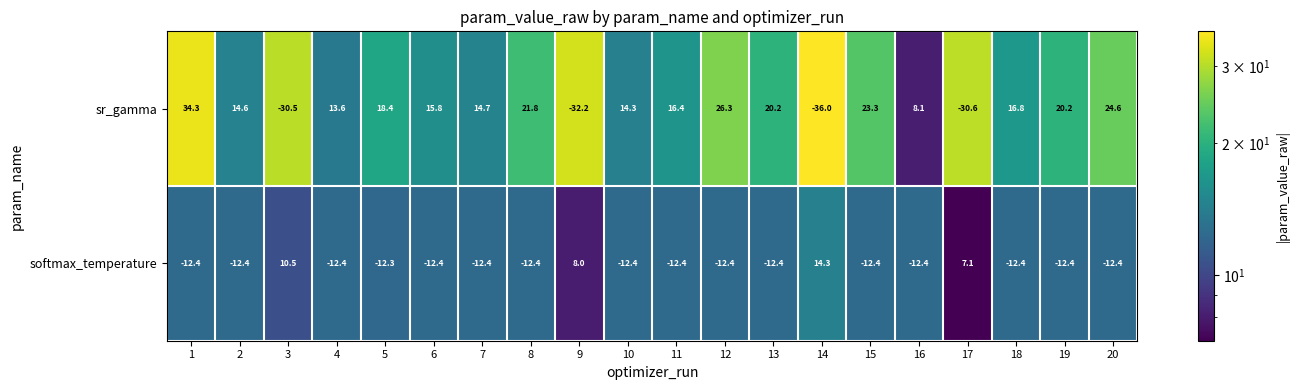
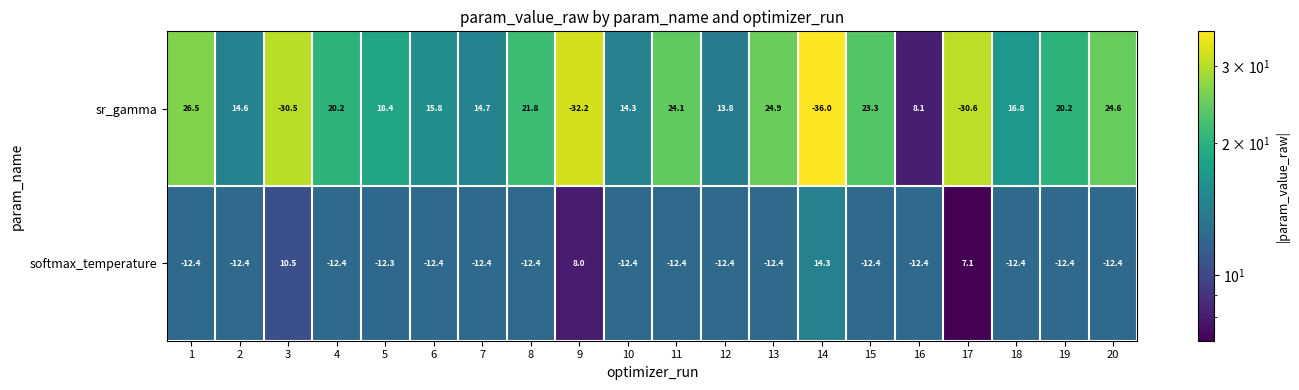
  {
    "sr_gamma": {
-     "1": 34.3,
+     "1": 26.5,
      "2": 14.6,
      "3": -30.5,
-     "4": 13.6,
+     "4": 20.2,
      "5": 18.4,
      "6": 15.8,
      "7": 14.7,
      "8": 21.8,
      "9": -32.2,
      "10": 14.3,
-     "11": 16.4,
-     "12": 26.3,
-     "13": 20.2,
+     "11": 24.1,
+     "12": 13.8,
+     "13": 24.9,
      "14": -36.0,
      "15": 23.3,
      "16": 8.1,
      "17": -30.6,
      "18": 16.8,
      "19": 20.2,
      "20": 24.6
    },
    "softmax_temperature": {
      "1": -12.4,
      "2": -12.4,
      "3": 10.5,
      "4": -12.4,
      "5": -12.3,
      "6": -12.4,
      "7": -12.4,
      "8": -12.4,
      "9": 8.0,
      "10": -12.4,
      "11": -12.4,
      "12": -12.4,
      "13": -12.4,
      "14": 14.3,
      "15": -12.4,
      "16": -12.4,
      "17": 7.1,
      "18": -12.4,
      "19": -12.4,
      "20": -12.4
    }
  }
